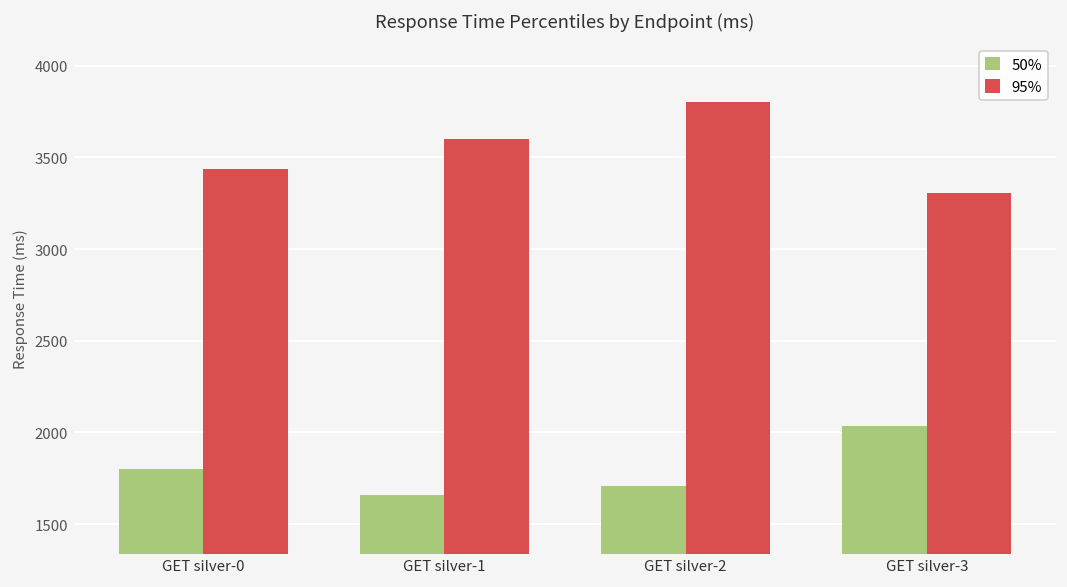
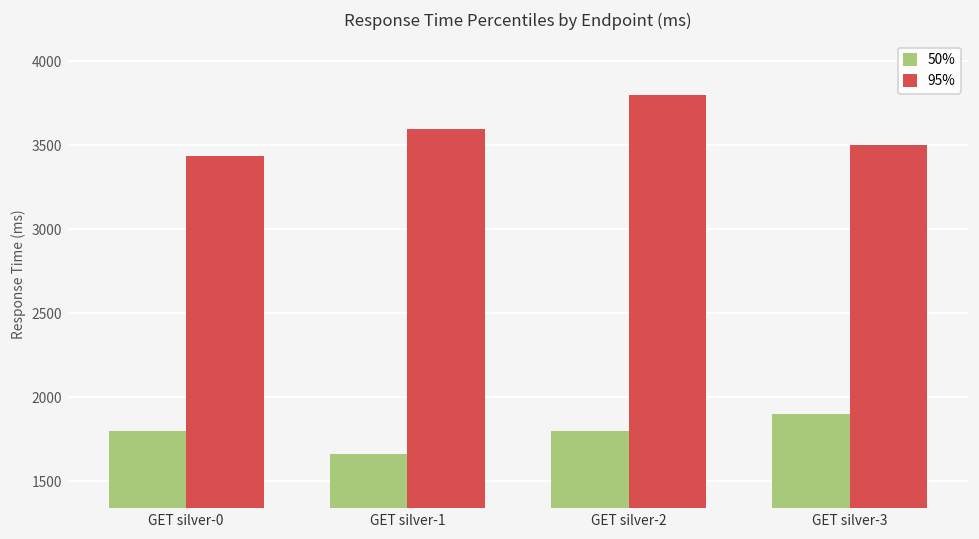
  {
    "50%": {
      "GET silver-0": 1800,
      "GET silver-1": 1660,
-     "GET silver-2": 1710,
-     "GET silver-3": 2040
+     "GET silver-2": 1800,
+     "GET silver-3": 1900
    },
    "95%": {
      "GET silver-0": 3440,
      "GET silver-1": 3600,
      "GET silver-2": 3800,
-     "GET silver-3": 3310
+     "GET silver-3": 3500
    }
  }
